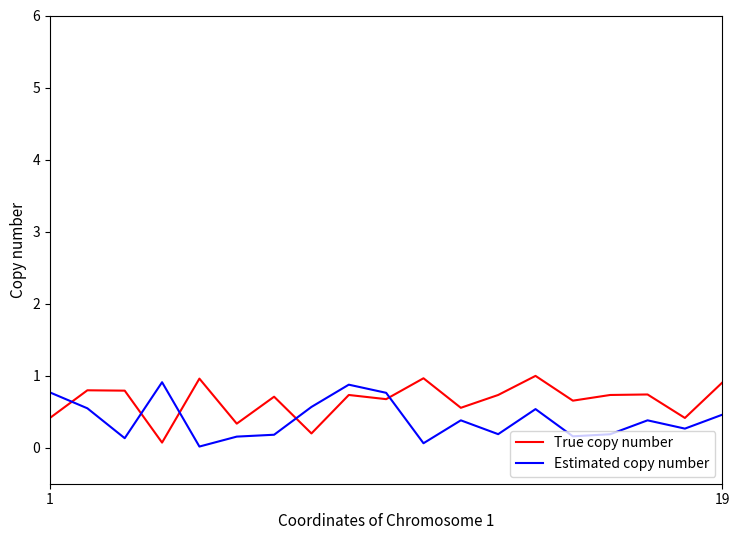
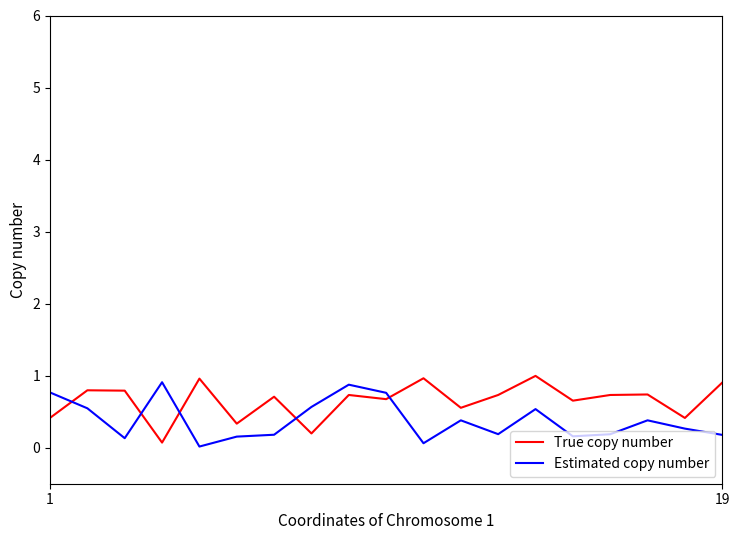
  {
    "True copy number": {
      "1": 0.4,
      "19": 0.9
    },
    "Estimated copy number": {
      "1": 0.8,
-     "19": 0.5
+     "19": 0.2
    }
  }
